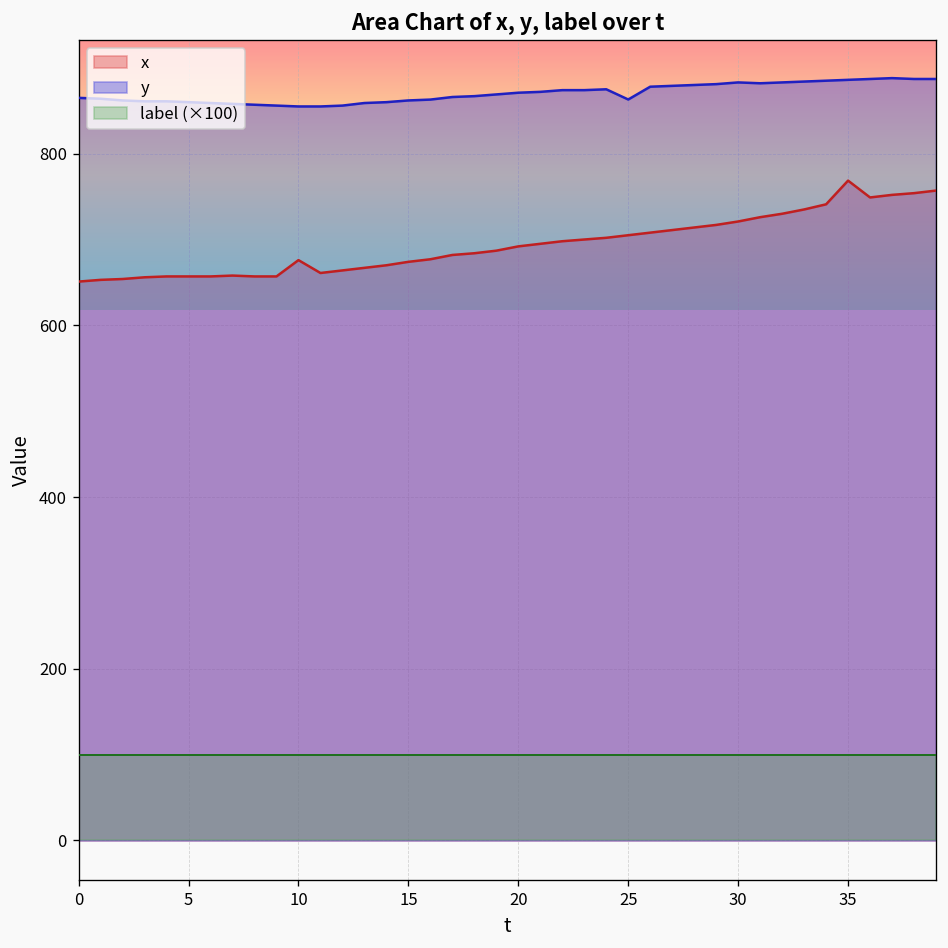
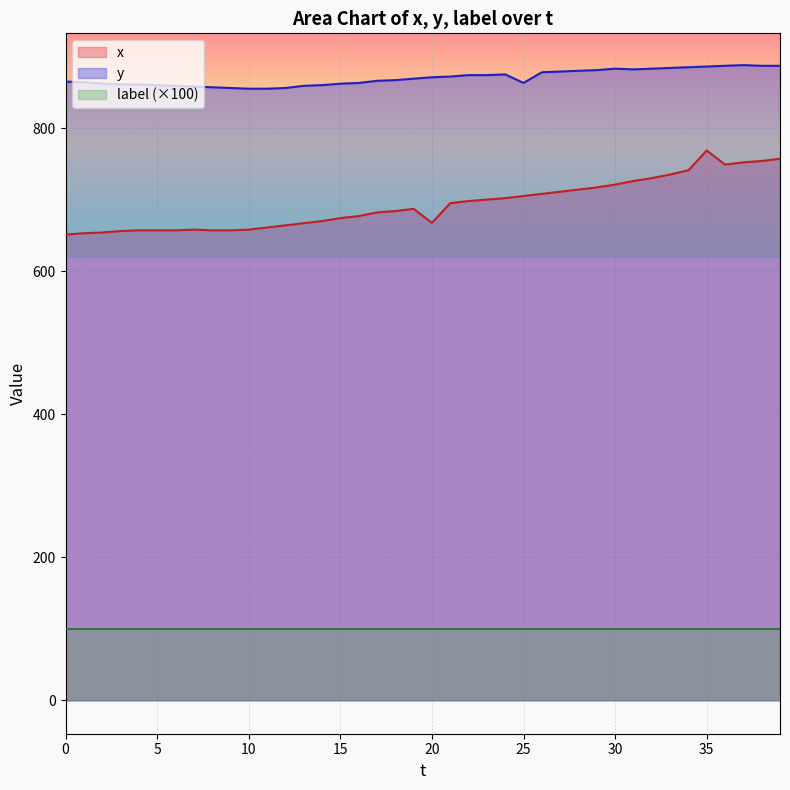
  {
    "x": {
      "0": 650,
      "5": 660,
-     "10": 680,
+     "10": 660,
      "15": 670,
-     "20": 690,
+     "20": 670,
      "25": 710,
      "30": 720,
      "35": 770
    },
    "y": {
      "0": 870,
      "10": 860,
      "15": 860,
      "20": 870,
      "25": 860,
      "30": 880,
      "35": 890
    },
    "label (×100)": {
      "0": 100,
      "5": 100,
      "10": 100,
      "15": 100,
      "20": 100,
      "25": 100,
      "30": 100,
      "35": 100
    }
  }
